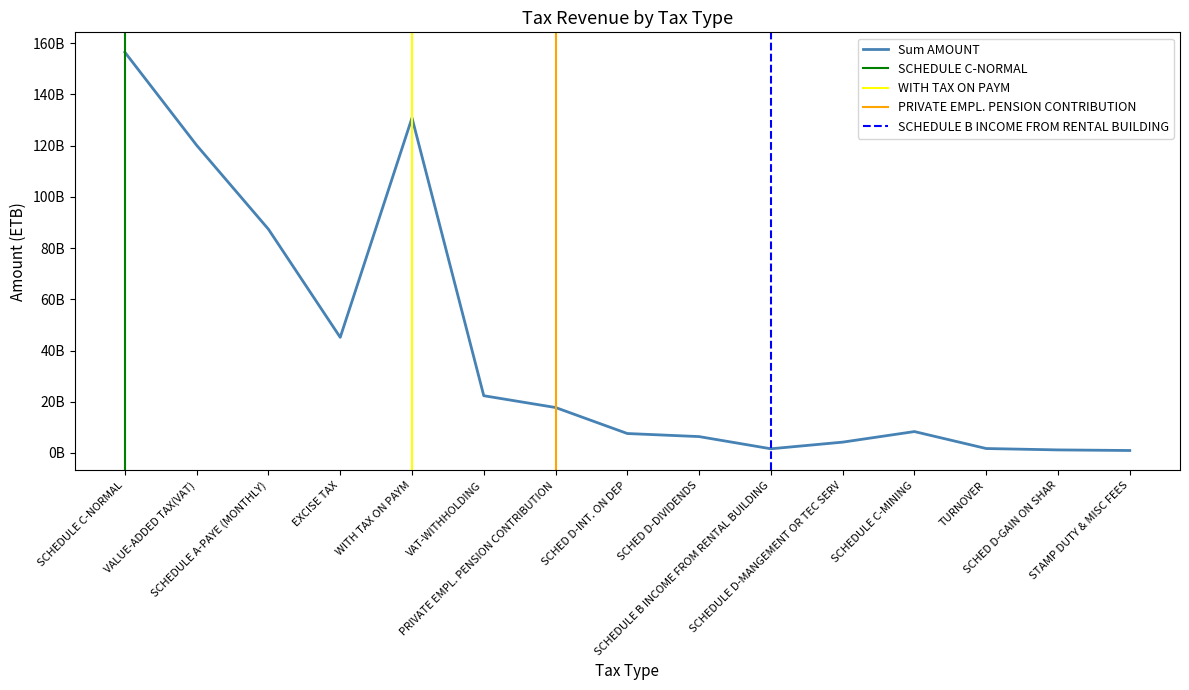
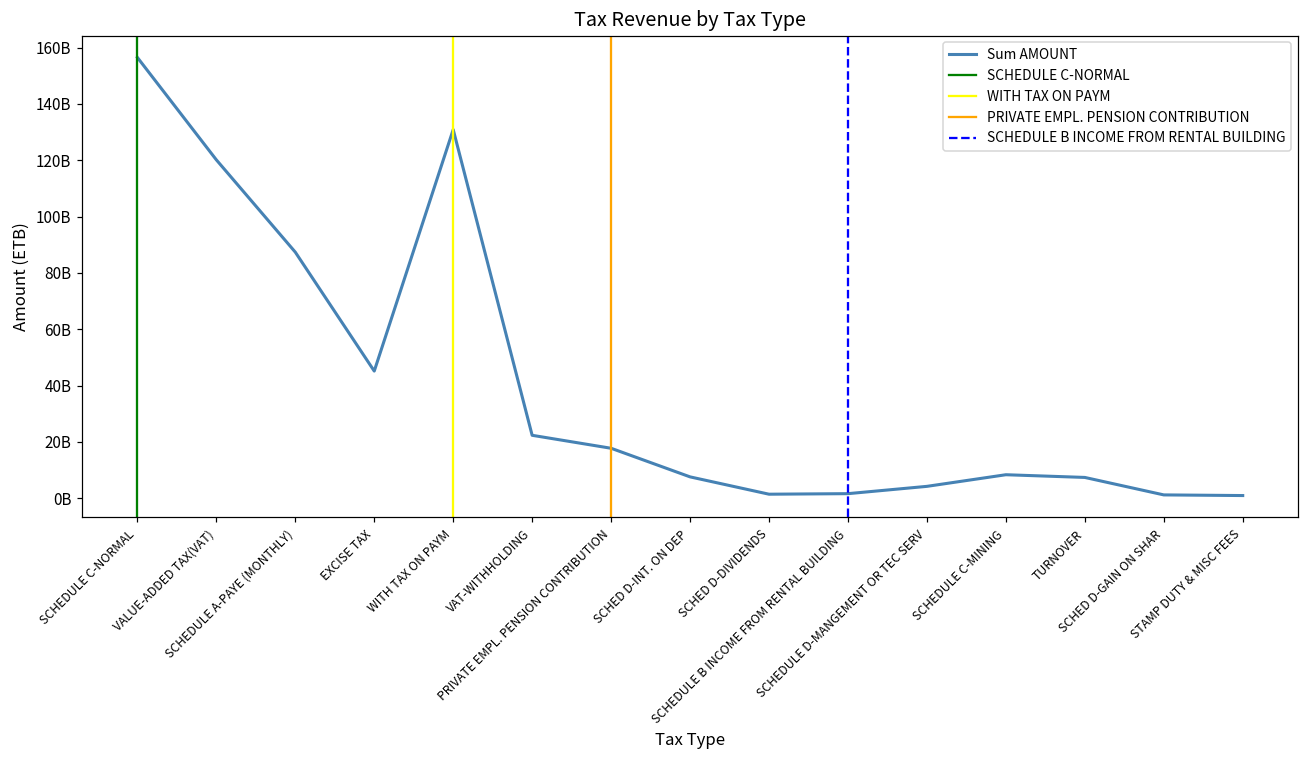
  {
    "SCHEDULE C-NORMAL": 157000000000,
    "VALUE-ADDED TAX(VAT)": 120000000000,
    "SCHEDULE A-PAYE (MONTHLY)": 87000000000,
    "EXCISE TAX": 45000000000,
    "WITH TAX ON PAYM": 131000000000,
    "VAT-WITHHOLDING": 22000000000,
    "PRIVATE EMPL. PENSION CONTRIBUTION": 18000000000,
    "SCHED D-INT. ON DEP": 8000000000,
-   "SCHED D-DIVIDENDS": 6000000000,
+   "SCHED D-DIVIDENDS": 1000000000,
    "SCHEDULE B INCOME FROM RENTAL BUILDING": 2000000000,
    "SCHEDULE D-MANGEMENT OR TEC SERV": 4000000000,
    "SCHEDULE C-MINING": 8000000000,
-   "TURNOVER": 2000000000,
+   "TURNOVER": 7000000000,
    "SCHED D-GAIN ON SHAR": 1000000000,
    "STAMP DUTY & MISC FEES": 1000000000
  }
